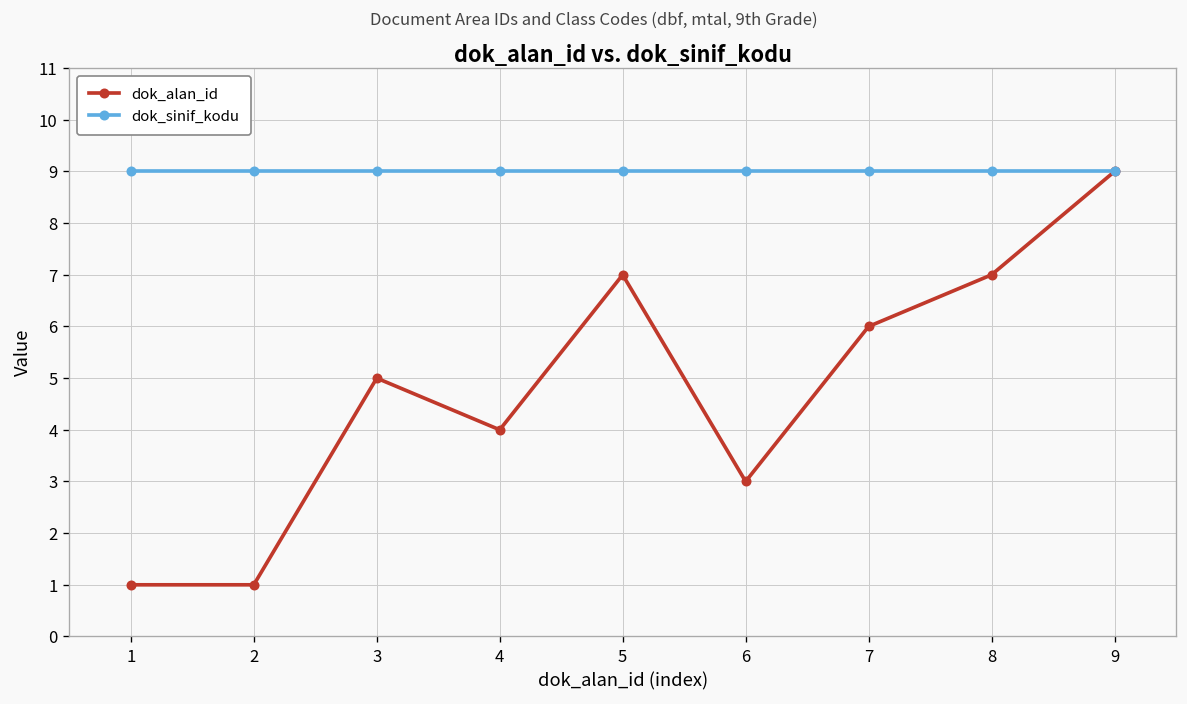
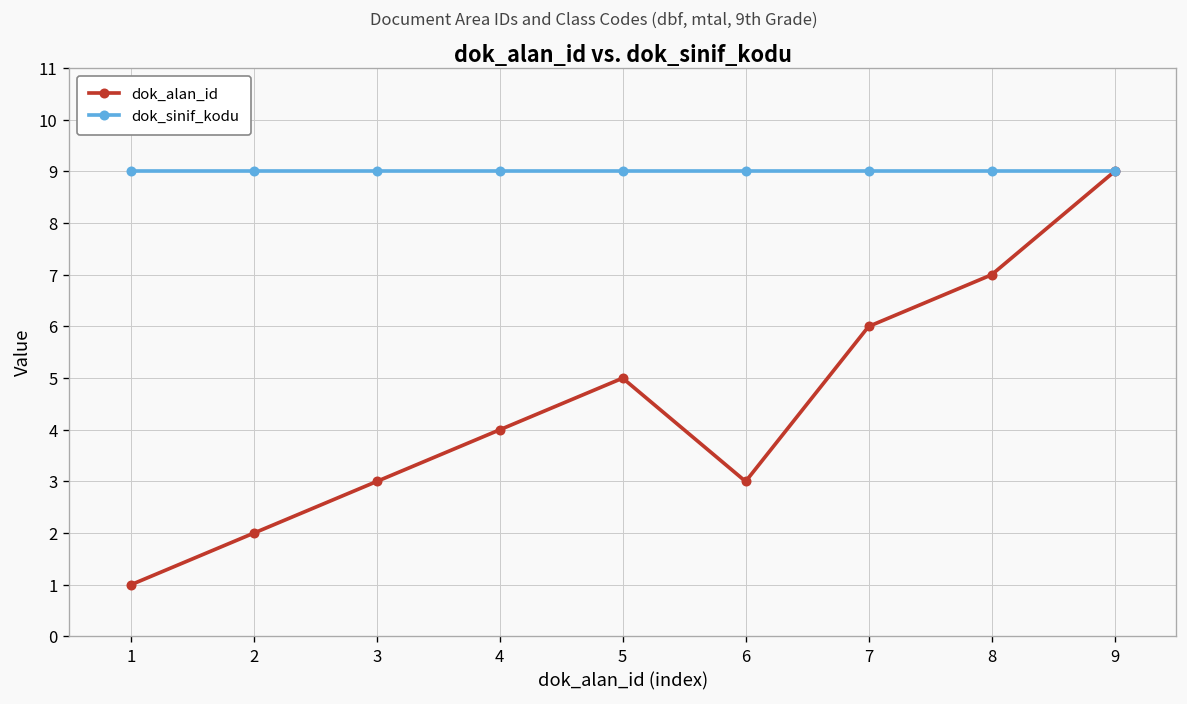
  {
    "dok_alan_id": {
      "1": 1,
-     "2": 1,
-     "3": 5,
+     "2": 2,
+     "3": 3,
      "4": 4,
-     "5": 7,
+     "5": 5,
      "6": 3,
      "7": 6,
      "8": 7
    },
    "dok_sinif_kodu": {
      "1": 9,
      "2": 9,
      "3": 9,
      "4": 9,
      "5": 9,
      "6": 9,
      "7": 9,
      "8": 9
    }
  }
